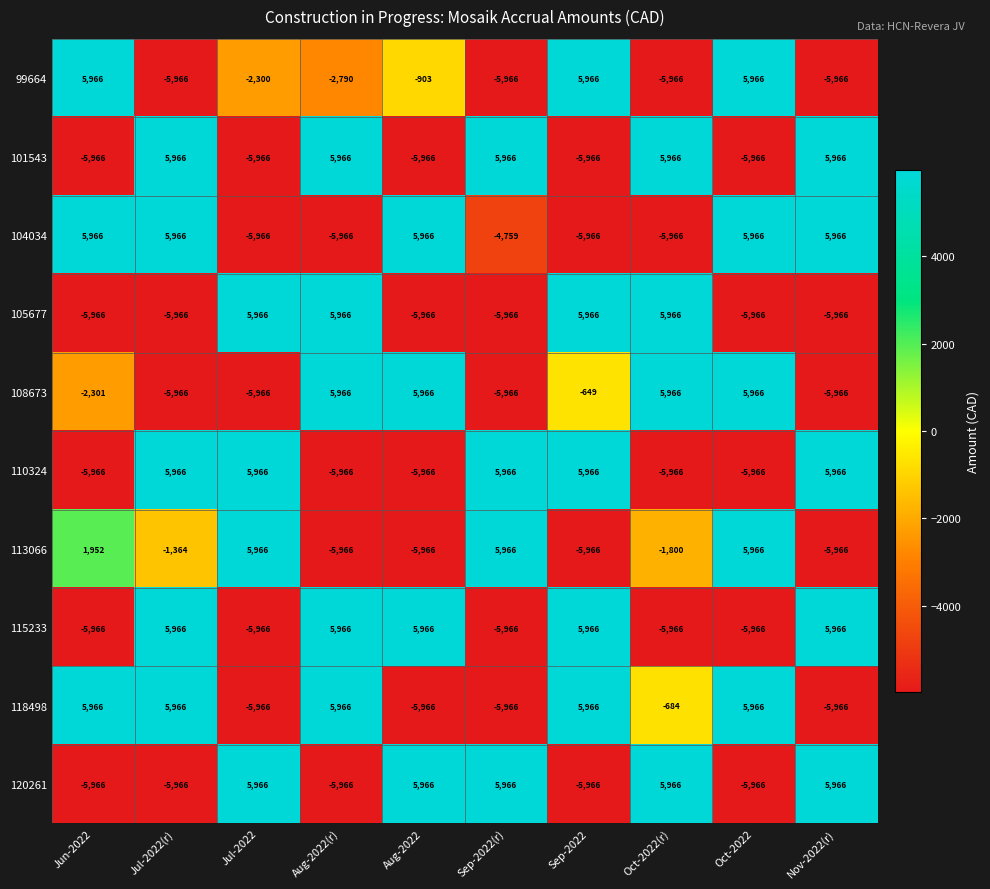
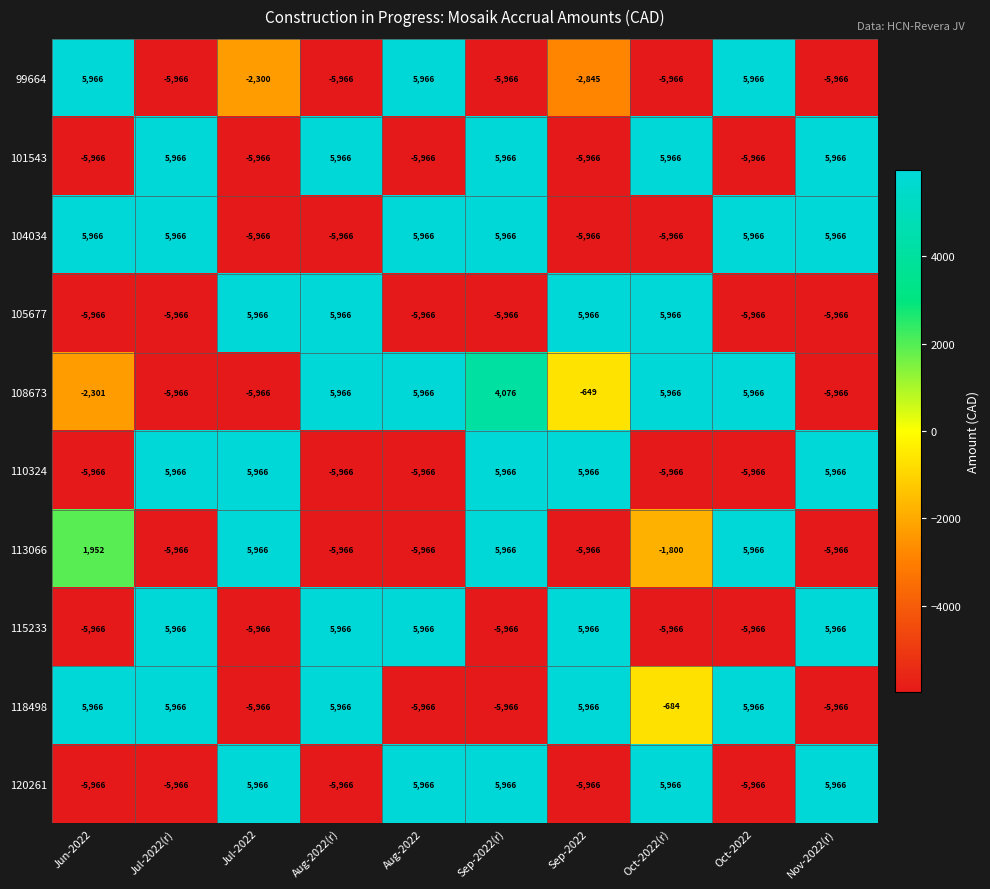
  {
    "99664": {
      "Jun-2022": "5,966",
      "Jul-2022(r)": "-5,966",
      "Jul-2022": "-2,300",
-     "Aug-2022(r)": "-2,790",
-     "Aug-2022": "-903",
+     "Aug-2022(r)": "-5,966",
+     "Aug-2022": "5,966",
      "Sep-2022(r)": "-5,966",
-     "Sep-2022": "5,966",
+     "Sep-2022": "-2,845",
      "Oct-2022(r)": "-5,966",
      "Oct-2022": "5,966",
      "Nov-2022(r)": "-5,966"
    },
    "101543": {
      "Jun-2022": "-5,966",
      "Jul-2022(r)": "5,966",
      "Jul-2022": "-5,966",
      "Aug-2022(r)": "5,966",
      "Aug-2022": "-5,966",
      "Sep-2022(r)": "5,966",
      "Sep-2022": "-5,966",
      "Oct-2022(r)": "5,966",
      "Oct-2022": "-5,966",
      "Nov-2022(r)": "5,966"
    },
    "104034": {
      "Jun-2022": "5,966",
      "Jul-2022(r)": "5,966",
      "Jul-2022": "-5,966",
      "Aug-2022(r)": "-5,966",
      "Aug-2022": "5,966",
-     "Sep-2022(r)": "-4,759",
+     "Sep-2022(r)": "5,966",
      "Sep-2022": "-5,966",
      "Oct-2022(r)": "-5,966",
      "Oct-2022": "5,966",
      "Nov-2022(r)": "5,966"
    },
    "105677": {
      "Jun-2022": "-5,966",
      "Jul-2022(r)": "-5,966",
      "Jul-2022": "5,966",
      "Aug-2022(r)": "5,966",
      "Aug-2022": "-5,966",
      "Sep-2022(r)": "-5,966",
      "Sep-2022": "5,966",
      "Oct-2022(r)": "5,966",
      "Oct-2022": "-5,966",
      "Nov-2022(r)": "-5,966"
    },
    "108673": {
      "Jun-2022": "-2,301",
      "Jul-2022(r)": "-5,966",
      "Jul-2022": "-5,966",
      "Aug-2022(r)": "5,966",
      "Aug-2022": "5,966",
-     "Sep-2022(r)": "-5,966",
+     "Sep-2022(r)": "4,076",
      "Sep-2022": "-649",
      "Oct-2022(r)": "5,966",
      "Oct-2022": "5,966",
      "Nov-2022(r)": "-5,966"
    },
    "110324": {
      "Jun-2022": "-5,966",
      "Jul-2022(r)": "5,966",
      "Jul-2022": "5,966",
      "Aug-2022(r)": "-5,966",
      "Aug-2022": "-5,966",
      "Sep-2022(r)": "5,966",
      "Sep-2022": "5,966",
      "Oct-2022(r)": "-5,966",
      "Oct-2022": "-5,966",
      "Nov-2022(r)": "5,966"
    },
    "113066": {
      "Jun-2022": "1,952",
-     "Jul-2022(r)": "-1,364",
+     "Jul-2022(r)": "-5,966",
      "Jul-2022": "5,966",
      "Aug-2022(r)": "-5,966",
      "Aug-2022": "-5,966",
      "Sep-2022(r)": "5,966",
      "Sep-2022": "-5,966",
      "Oct-2022(r)": "-1,800",
      "Oct-2022": "5,966",
      "Nov-2022(r)": "-5,966"
    },
    "115233": {
      "Jun-2022": "-5,966",
      "Jul-2022(r)": "5,966",
      "Jul-2022": "-5,966",
      "Aug-2022(r)": "5,966",
      "Aug-2022": "5,966",
      "Sep-2022(r)": "-5,966",
      "Sep-2022": "5,966",
      "Oct-2022(r)": "-5,966",
      "Oct-2022": "-5,966",
      "Nov-2022(r)": "5,966"
    },
    "118498": {
      "Jun-2022": "5,966",
      "Jul-2022(r)": "5,966",
      "Jul-2022": "-5,966",
      "Aug-2022(r)": "5,966",
      "Aug-2022": "-5,966",
      "Sep-2022(r)": "-5,966",
      "Sep-2022": "5,966",
      "Oct-2022(r)": "-684",
      "Oct-2022": "5,966",
      "Nov-2022(r)": "-5,966"
    },
    "120261": {
      "Jun-2022": "-5,966",
      "Jul-2022(r)": "-5,966",
      "Jul-2022": "5,966",
      "Aug-2022(r)": "-5,966",
      "Aug-2022": "5,966",
      "Sep-2022(r)": "5,966",
      "Sep-2022": "-5,966",
      "Oct-2022(r)": "5,966",
      "Oct-2022": "-5,966",
      "Nov-2022(r)": "5,966"
    }
  }
